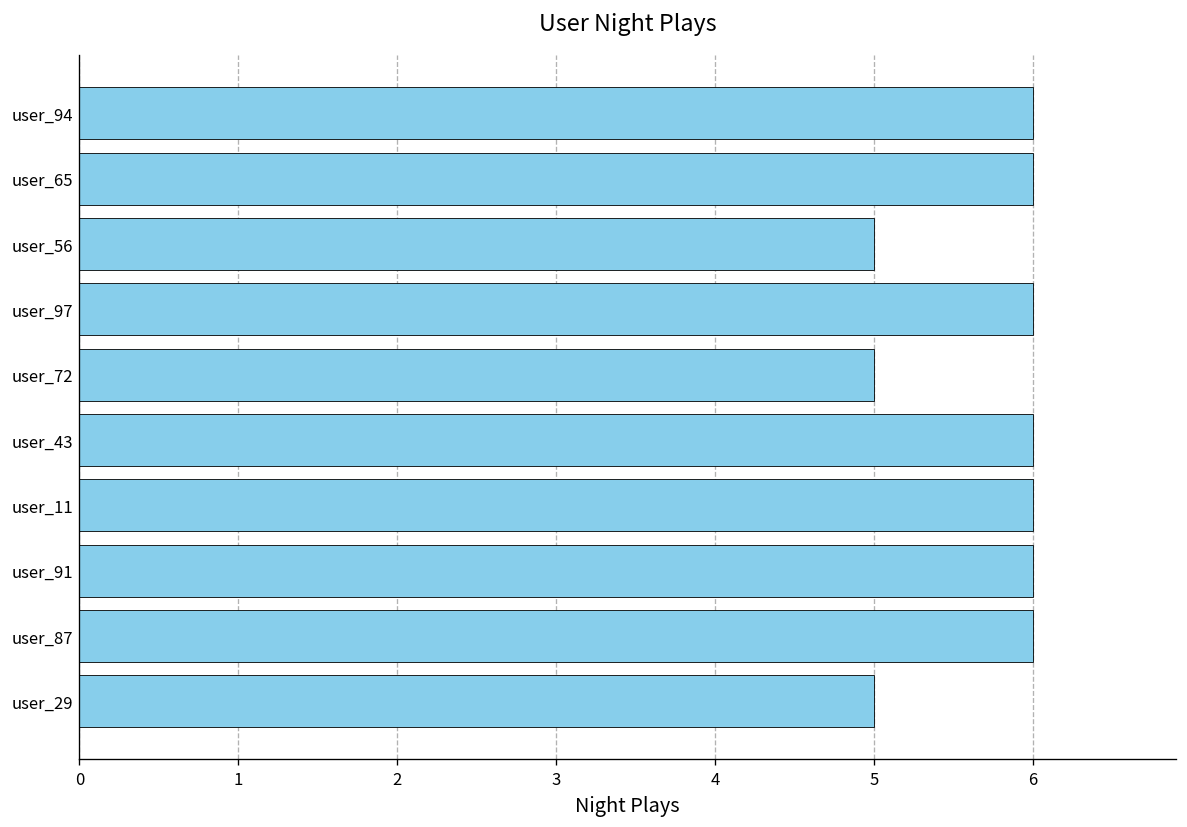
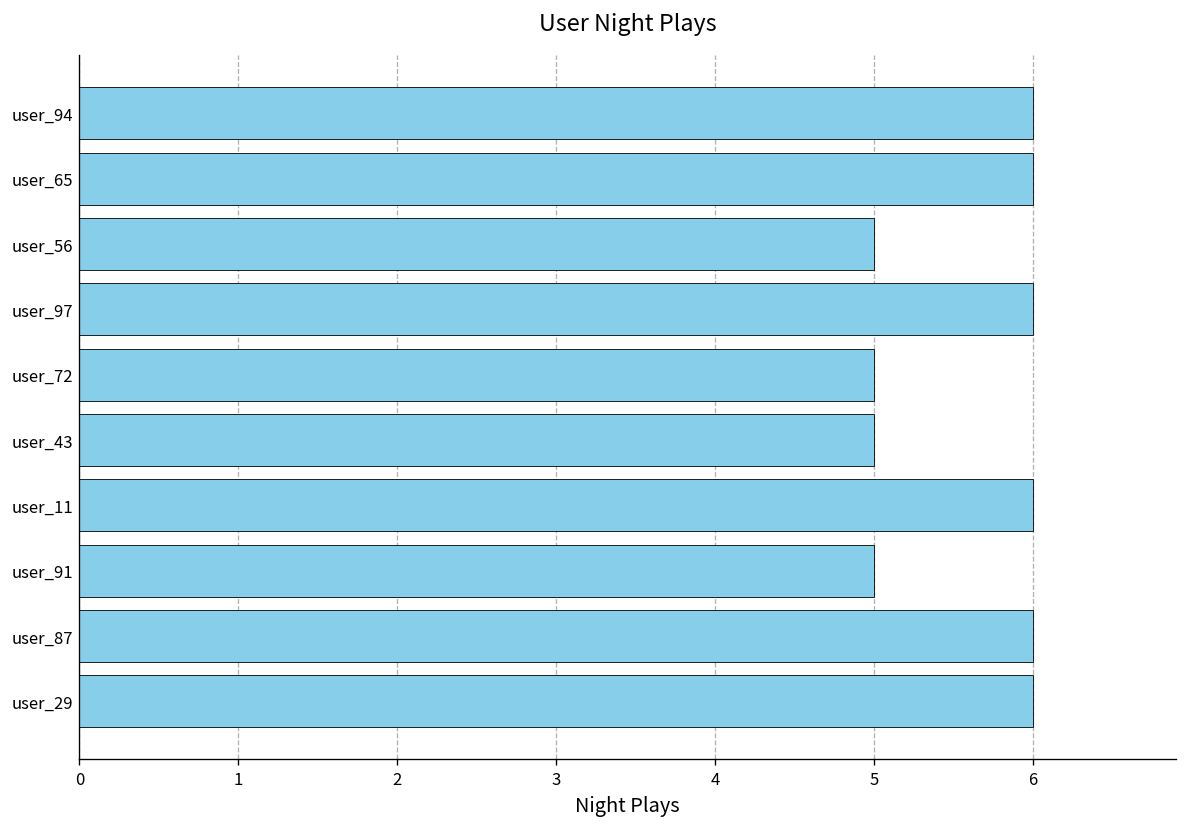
  {
    "user_94": 6,
    "user_65": 6,
    "user_56": 5,
    "user_97": 6,
    "user_72": 5,
-   "user_43": 6,
+   "user_43": 5,
    "user_11": 6,
-   "user_91": 6,
+   "user_91": 5,
    "user_87": 6,
-   "user_29": 5
+   "user_29": 6
  }
